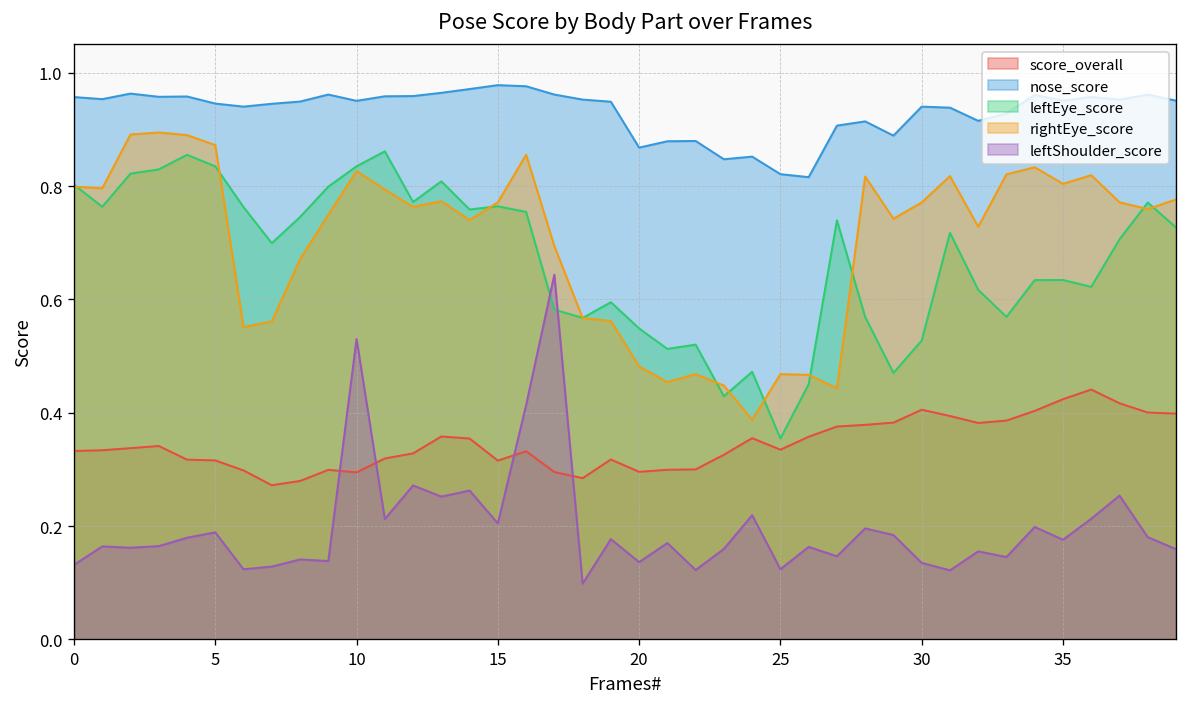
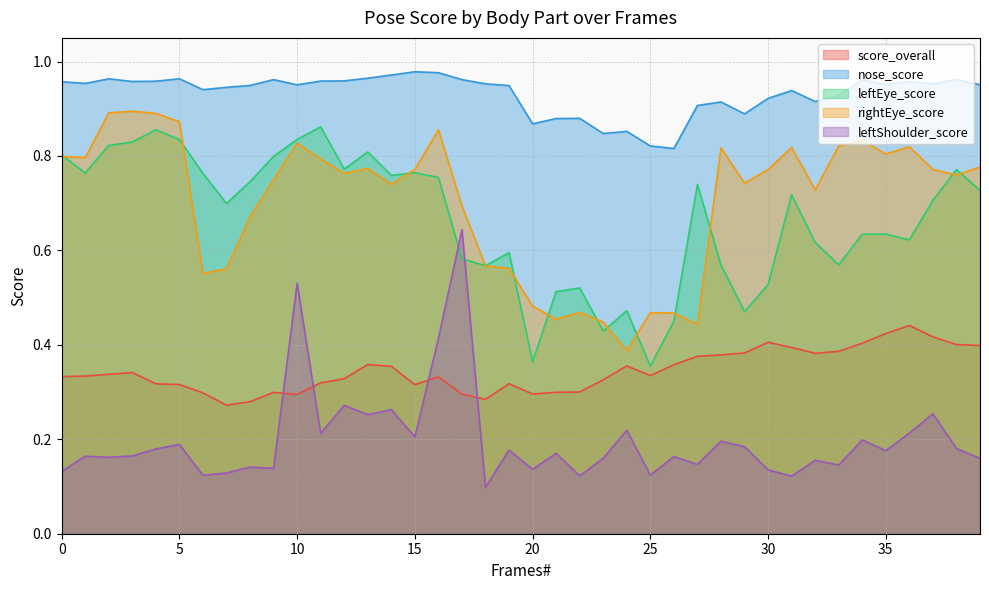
  {
    "nose_score": {
      "0": 0.96,
-     "5": 0.95,
+     "5": 0.96,
      "10": 0.95,
      "15": 0.98,
      "20": 0.87,
      "25": 0.82,
-     "30": 0.94
+     "30": 0.92
    },
    "leftEye_score": {
      "5": 0.83,
      "10": 0.84,
      "15": 0.76,
-     "20": 0.55,
+     "20": 0.36,
      "25": 0.35,
      "30": 0.53,
      "35": 0.63
    },
    "leftShoulder_score": {
      "0": 0.13,
      "5": 0.19,
      "10": 0.53,
      "15": 0.20,
      "20": 0.14,
      "25": 0.12,
      "30": 0.14,
      "35": 0.18
    }
  }
